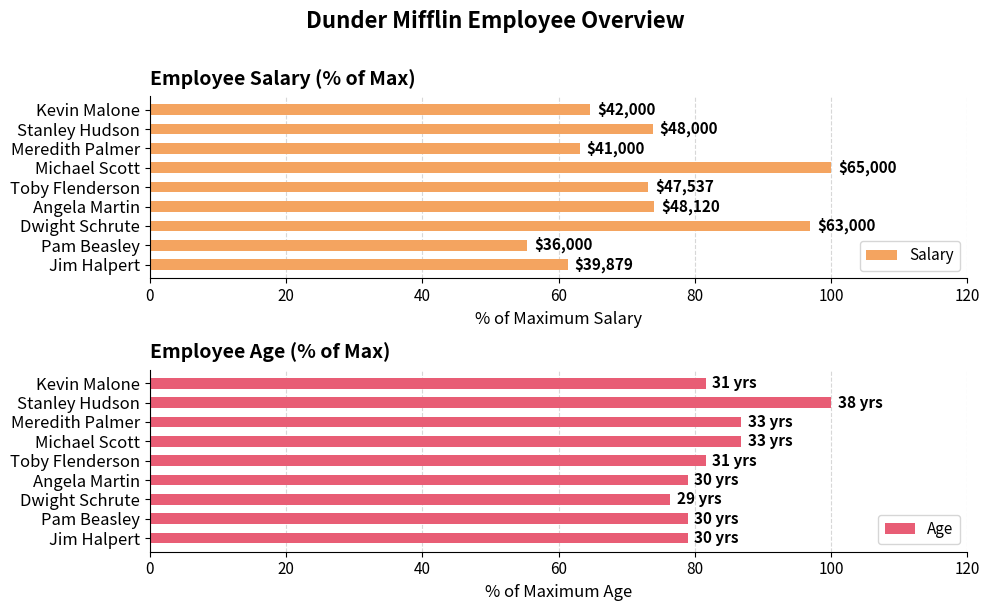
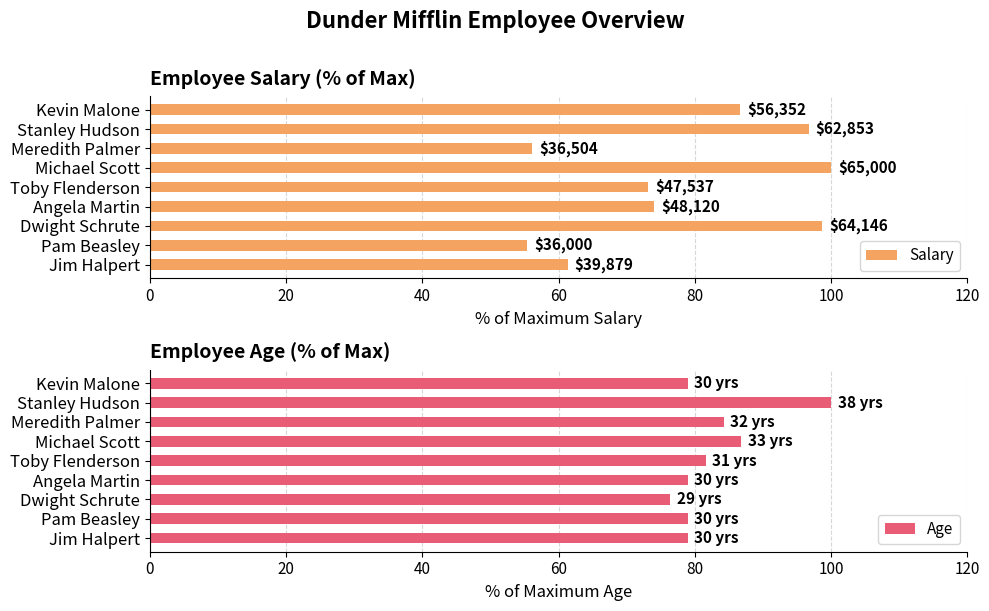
  {
    "Employee Salary (% of Max)": {
-     "Kevin Malone": "$42,000",
-     "Stanley Hudson": "$48,000",
-     "Meredith Palmer": "$41,000",
-     "Dwight Schrute": "$63,000"
+     "Kevin Malone": "$56,352",
+     "Stanley Hudson": "$62,853",
+     "Meredith Palmer": "$36,504",
+     "Dwight Schrute": "$64,146"
    },
    "Employee Age (% of Max)": {
-     "Kevin Malone": "31",
-     "Meredith Palmer": "33"
+     "Kevin Malone": "30",
+     "Meredith Palmer": "32"
    }
  }
